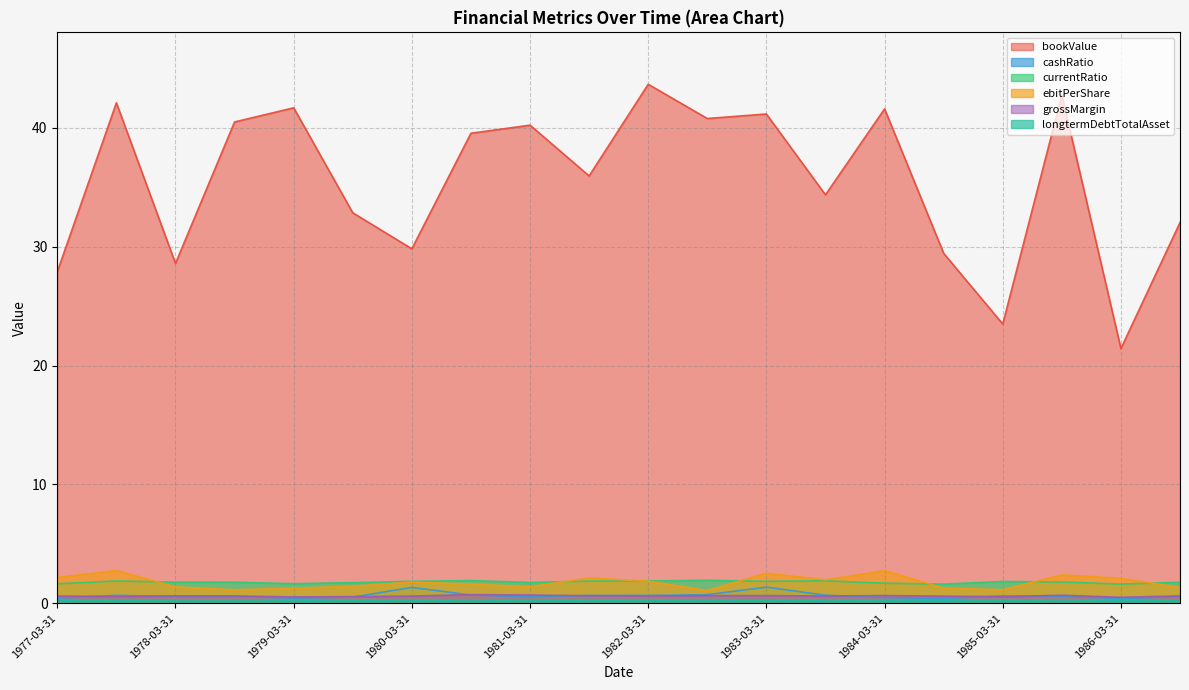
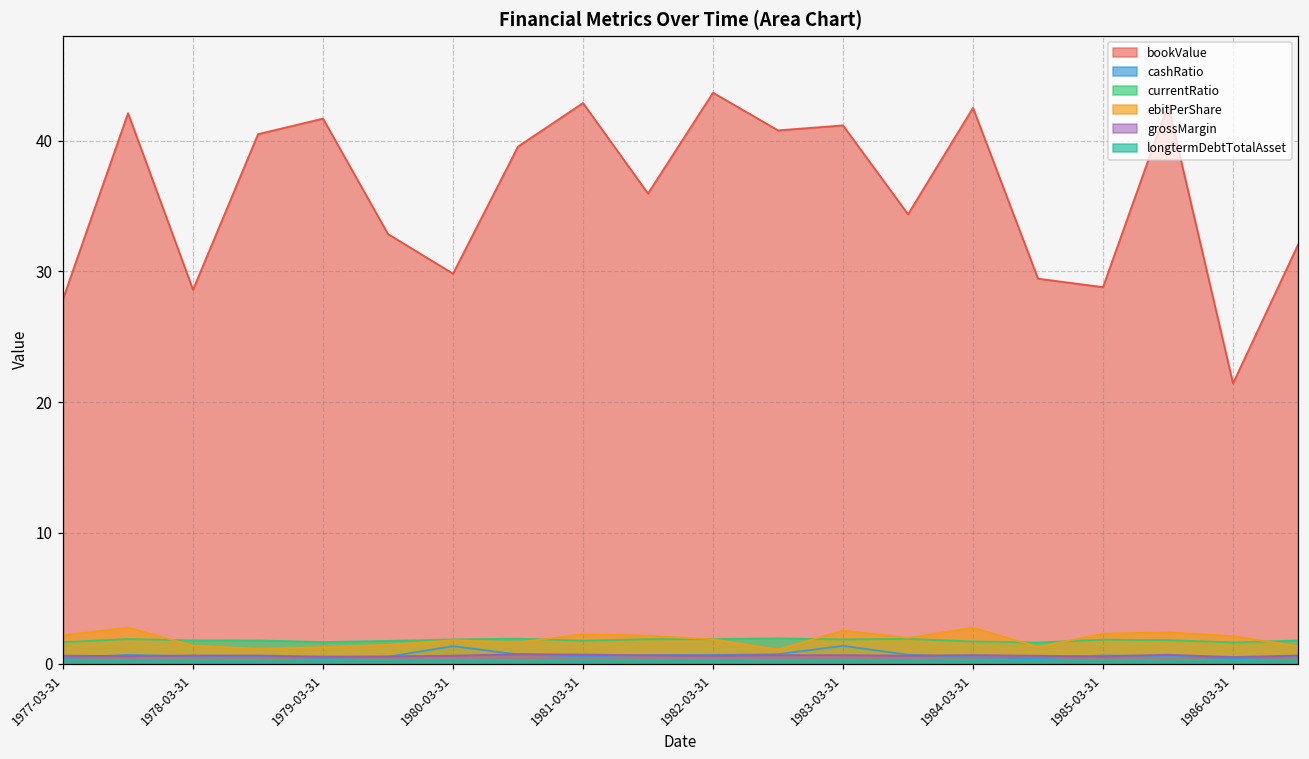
  {
    "bookValue": {
      "1977-03-31": 27.9,
      "1978-03-31": 28.6,
      "1979-03-31": 41.7,
      "1980-03-31": 29.8,
-     "1981-03-31": 40.2,
+     "1981-03-31": 42.9,
      "1982-03-31": 43.7,
      "1983-03-31": 41.2,
-     "1984-03-31": 41.6,
-     "1985-03-31": 23.5,
+     "1984-03-31": 42.5,
+     "1985-03-31": 28.8,
      "1986-03-31": 21.4
    },
    "cashRatio": {
      "1980-03-31": 1.3,
      "1983-03-31": 1.4
    },
    "ebitPerShare": {
      "1977-03-31": 2.2,
      "1978-03-31": 1.4,
      "1979-03-31": 1.3,
-     "1981-03-31": 1.4,
+     "1981-03-31": 2.3,
      "1983-03-31": 2.5,
      "1984-03-31": 2.8,
-     "1985-03-31": 1.1,
+     "1985-03-31": 2.3,
      "1986-03-31": 2.1
    },
    "grossMargin": {
      "1980-03-31": 0.6,
      "1983-03-31": 0.7
    }
  }
